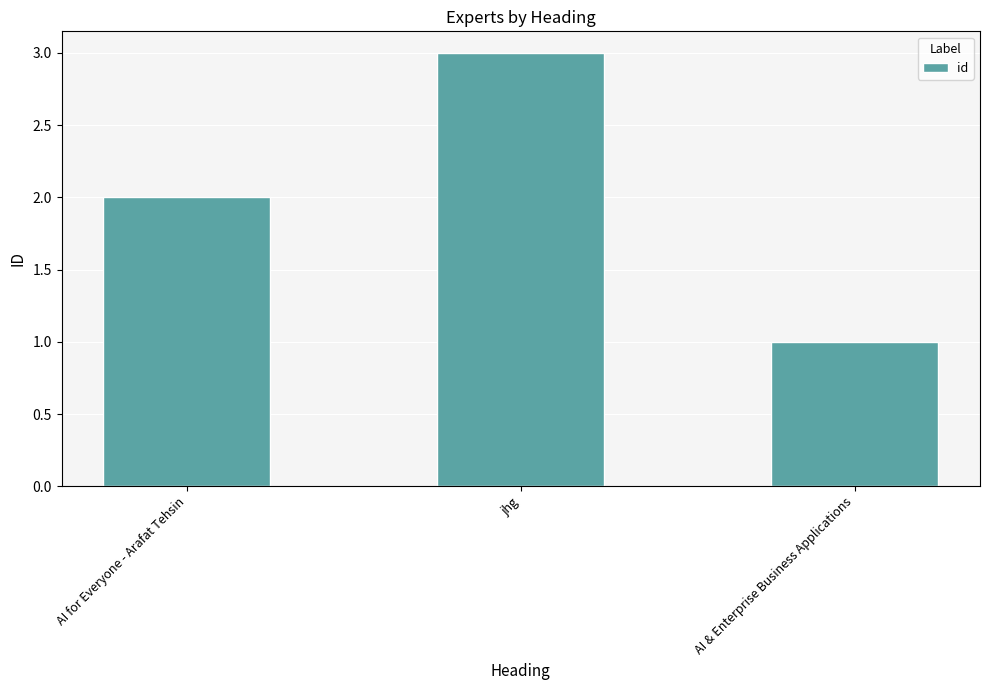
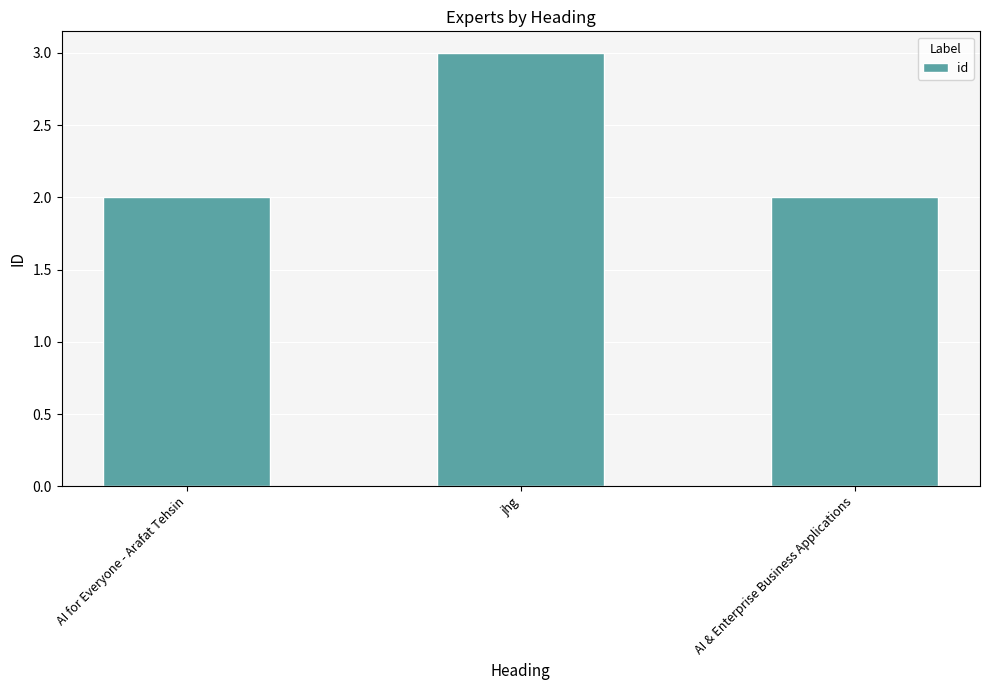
  {
    "AI for Everyone - Arafat Tehsin": 2,
    "jhg": 3,
-   "AI & Enterprise Business Applications": 1
+   "AI & Enterprise Business Applications": 2
  }
